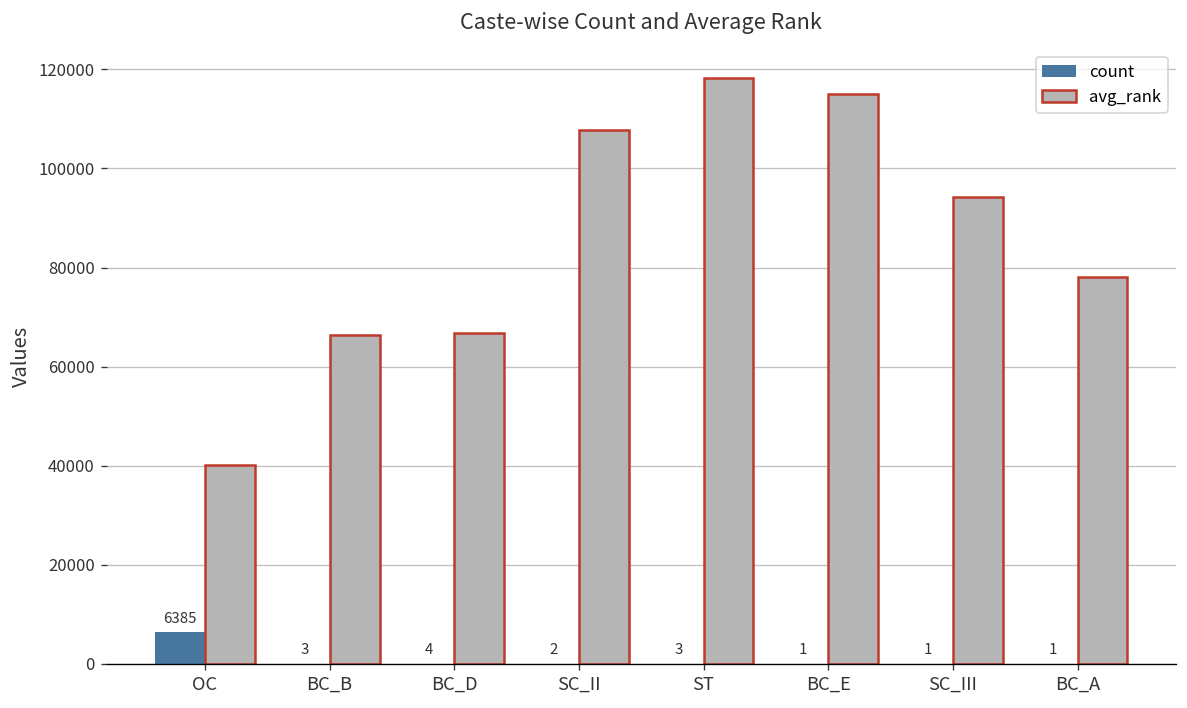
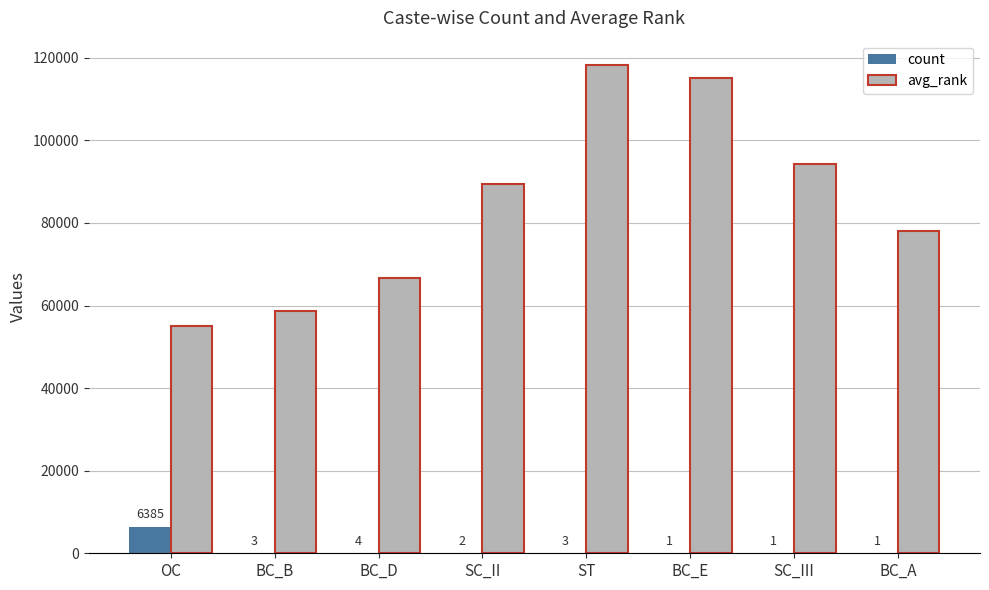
  {
    "count": {
      "OC": 6385,
      "BC_B": 3,
      "BC_D": 4,
      "SC_II": 2,
      "ST": 3,
      "BC_E": 1,
      "SC_III": 1,
      "BC_A": 1
    },
    "avg_rank": {
-     "OC": 40000,
-     "BC_B": 66000,
+     "OC": 55000,
+     "BC_B": 59000,
      "BC_D": 67000,
-     "SC_II": 108000,
+     "SC_II": 90000,
      "ST": 118000,
      "BC_E": 115000,
      "SC_III": 94000,
      "BC_A": 78000
    }
  }
